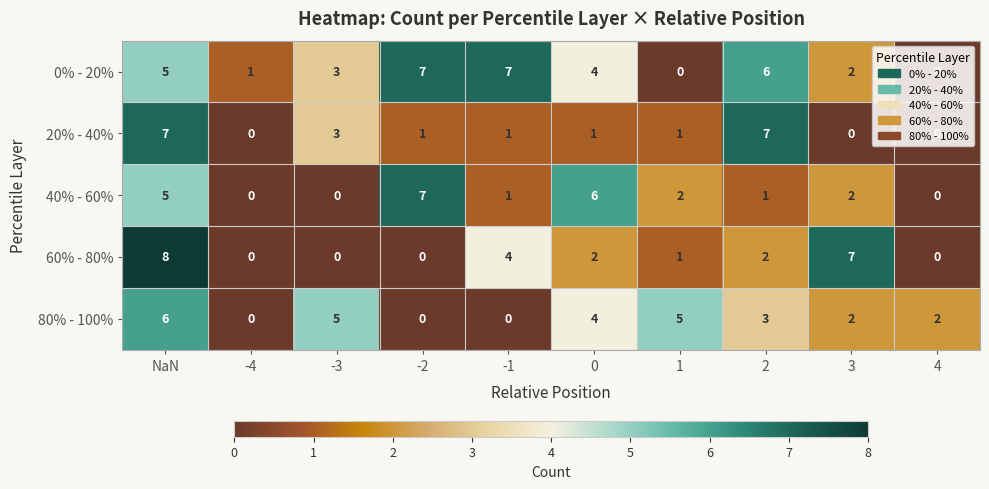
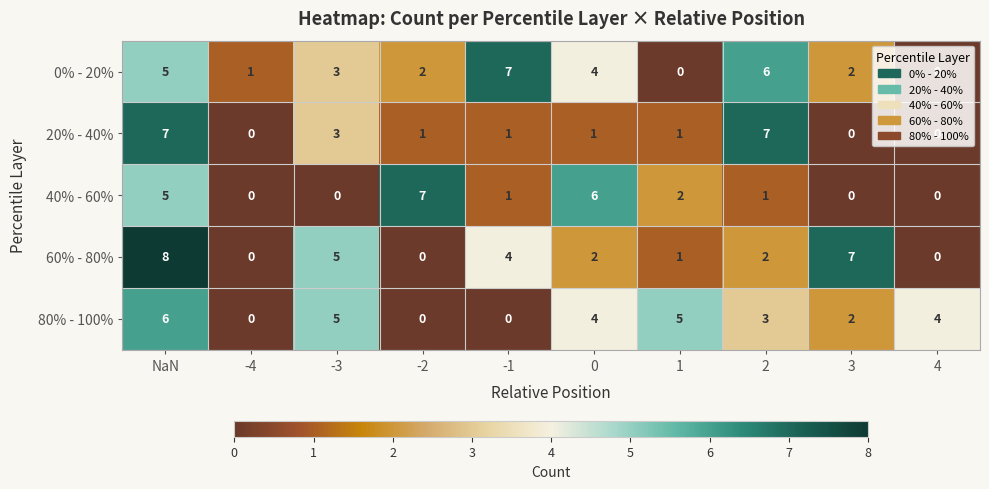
  {
    "0% - 20%": {
      "NaN": 5,
      "-4": 1,
      "-3": 3,
-     "-2": 7,
+     "-2": 2,
      "-1": 7,
      "0": 4,
      "1": 0,
      "2": 6,
      "3": 2
    },
    "20% - 40%": {
      "NaN": 7,
      "-4": 0,
      "-3": 3,
      "-2": 1,
      "-1": 1,
      "0": 1,
      "1": 1,
      "2": 7,
      "3": 0
    },
    "40% - 60%": {
      "NaN": 5,
      "-4": 0,
      "-3": 0,
      "-2": 7,
      "-1": 1,
      "0": 6,
      "1": 2,
      "2": 1,
-     "3": 2,
+     "3": 0,
      "4": 0
    },
    "60% - 80%": {
      "NaN": 8,
      "-4": 0,
-     "-3": 0,
+     "-3": 5,
      "-2": 0,
      "-1": 4,
      "0": 2,
      "1": 1,
      "2": 2,
      "3": 7,
      "4": 0
    },
    "80% - 100%": {
      "NaN": 6,
      "-4": 0,
      "-3": 5,
      "-2": 0,
      "-1": 0,
      "0": 4,
      "1": 5,
      "2": 3,
      "3": 2,
-     "4": 2
+     "4": 4
    }
  }
